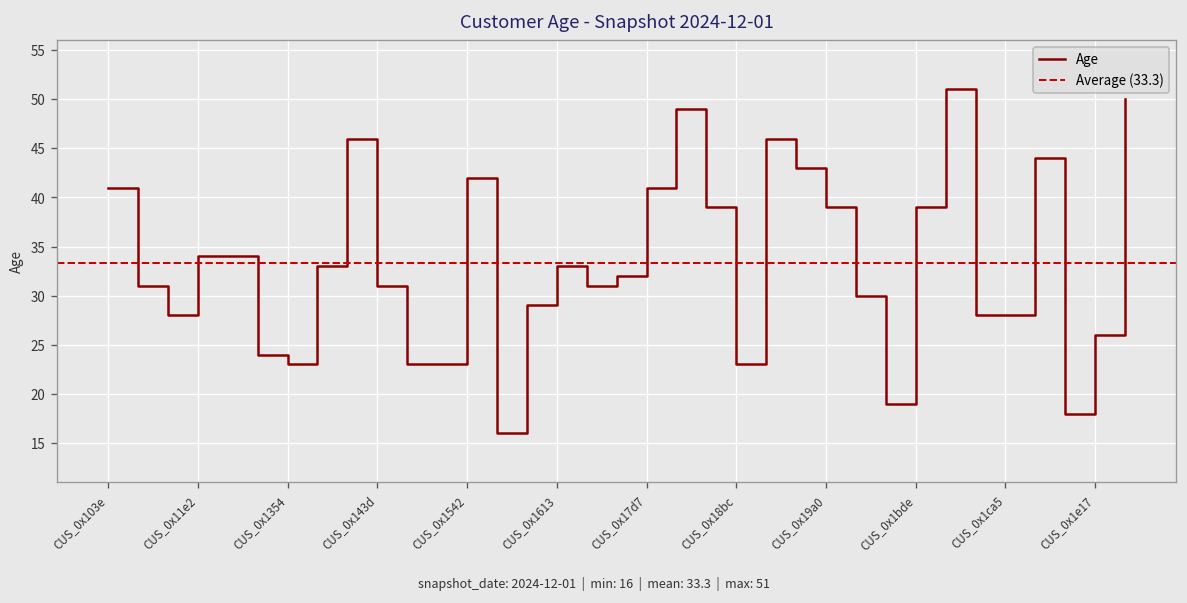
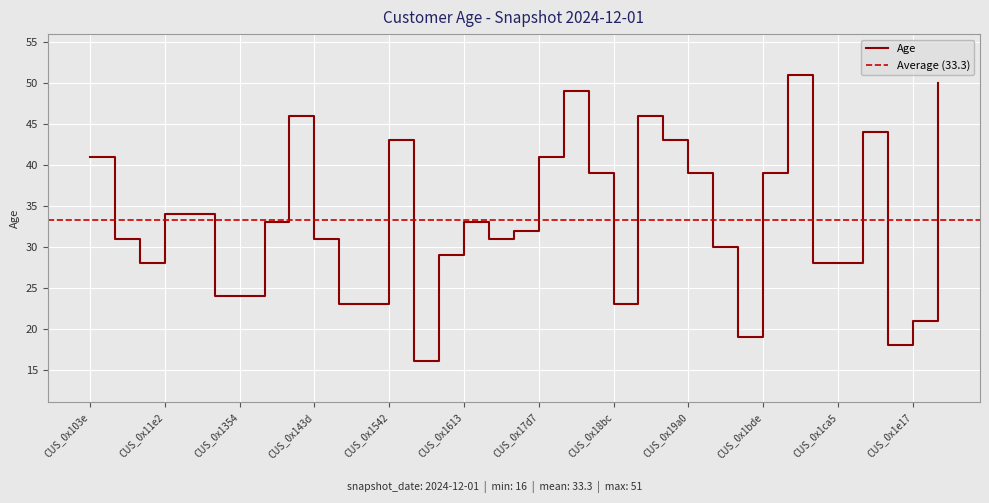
  {
    "CUS_0x103e": 41,
    "CUS_0x11e2": 34,
-   "CUS_0x1354": 23,
+   "CUS_0x1354": 24,
    "CUS_0x143d": 31,
-   "CUS_0x1542": 42,
+   "CUS_0x1542": 43,
    "CUS_0x1613": 33,
    "CUS_0x17d7": 41,
    "CUS_0x18bc": 23,
    "CUS_0x19a0": 39,
    "CUS_0x1bde": 39,
    "CUS_0x1ca5": 28,
-   "CUS_0x1e17": 26
+   "CUS_0x1e17": 21
  }
